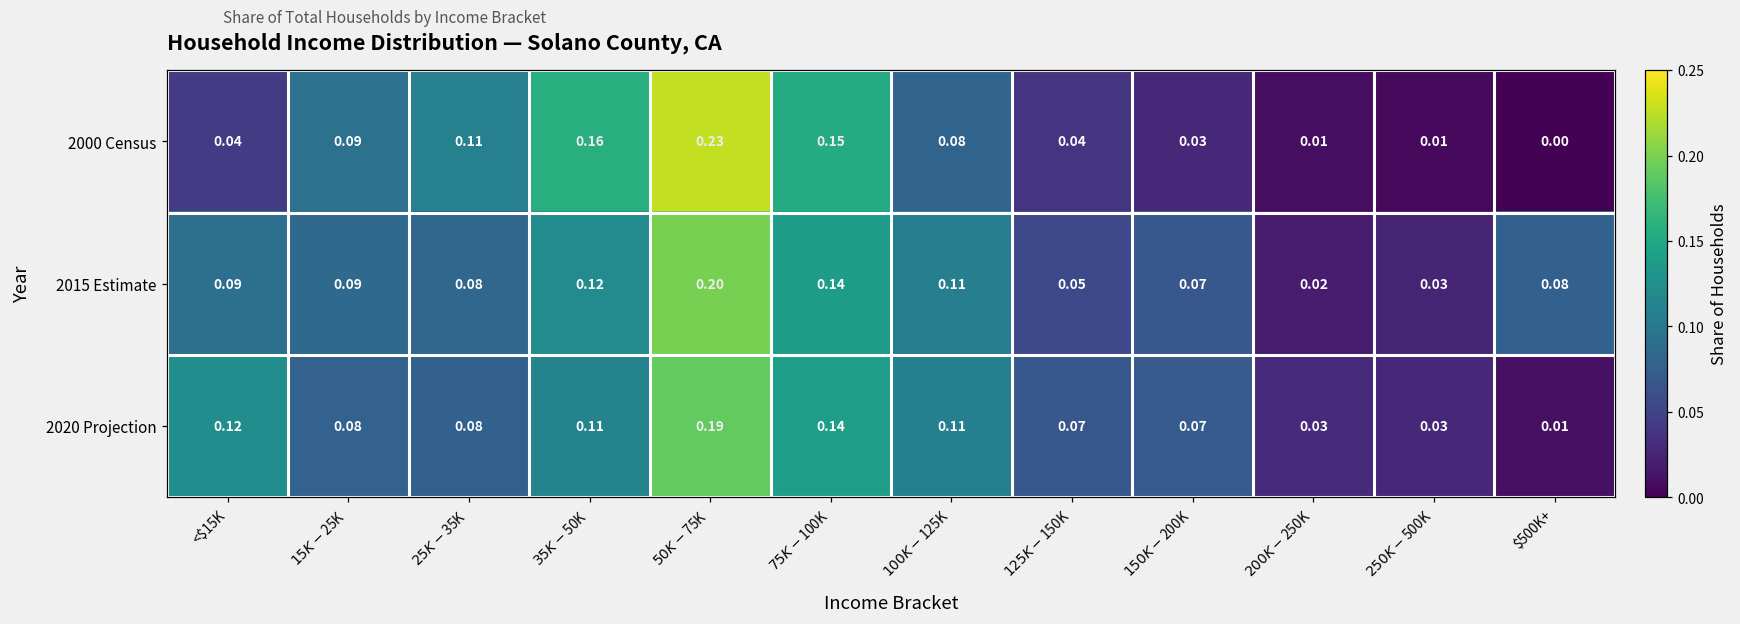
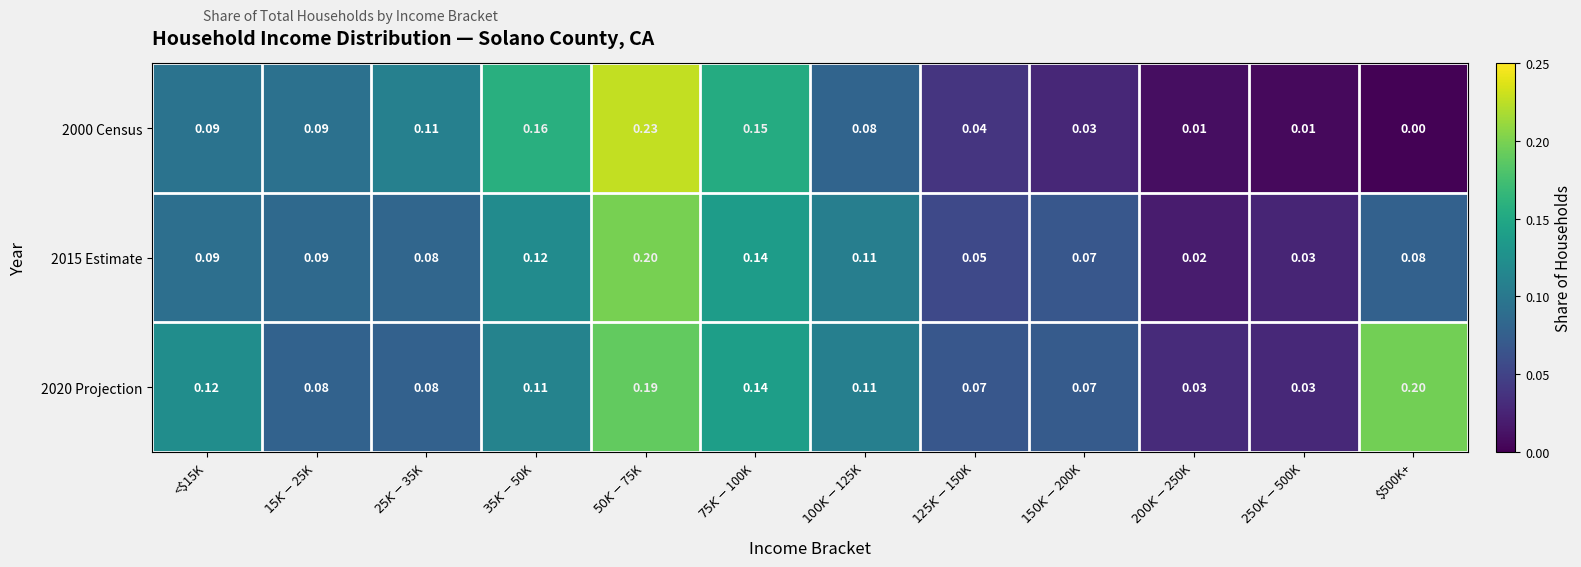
  {
    "2000 Census": {
-     "<$15K": 0.04
+     "<$15K": 0.09
    },
    "2020 Projection": {
-     "$500K+": 0.01
+     "$500K+": 0.20
    }
  }
